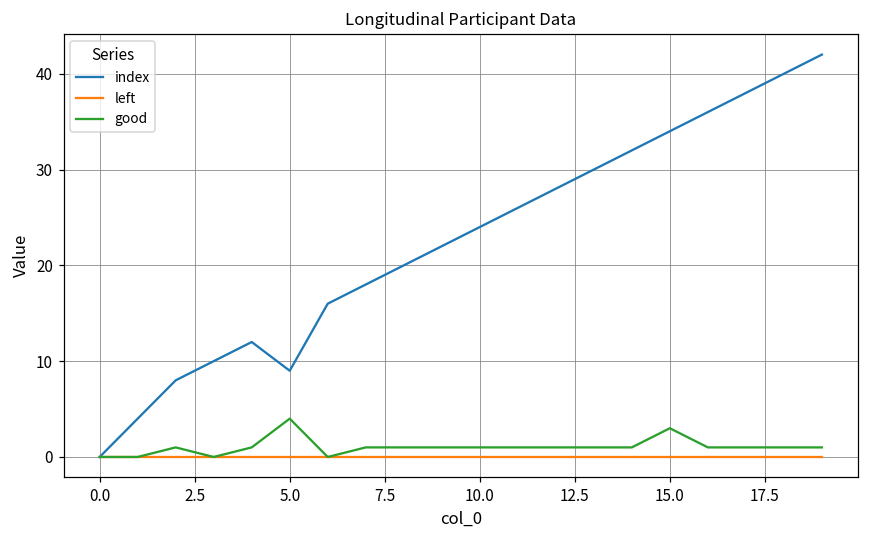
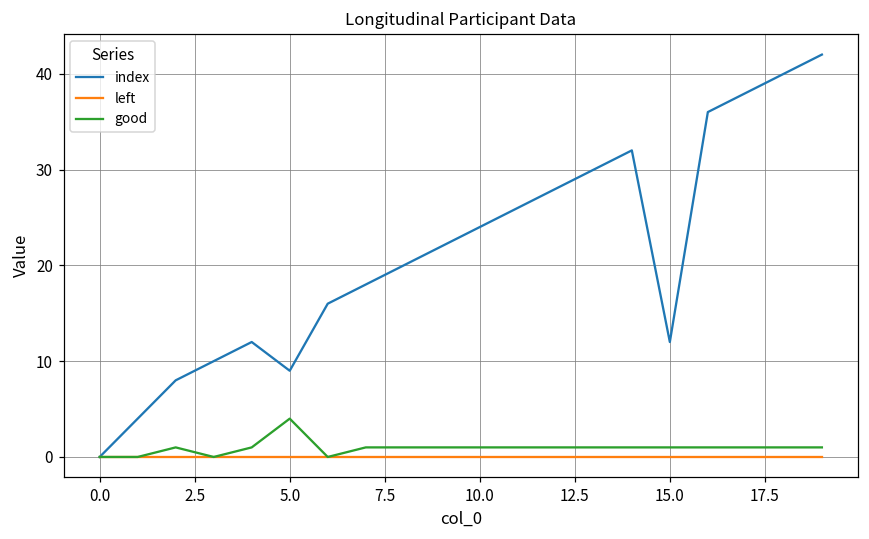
  {
    "index": {
      "5.0": 9,
      "10.0": 24,
-     "15.0": 34
+     "15.0": 12
    },
    "left": {
      "5.0": 0,
      "10.0": 0,
      "15.0": 0
    },
    "good": {
      "5.0": 4,
      "10.0": 1,
-     "15.0": 3
+     "15.0": 1
    }
  }
